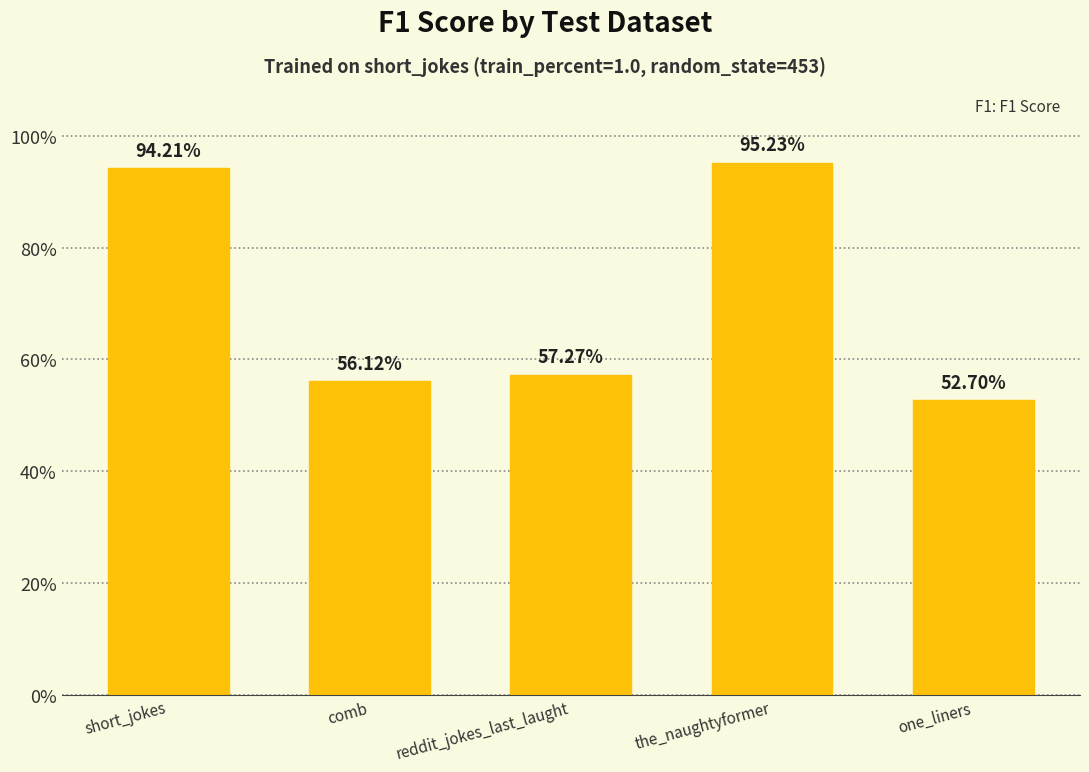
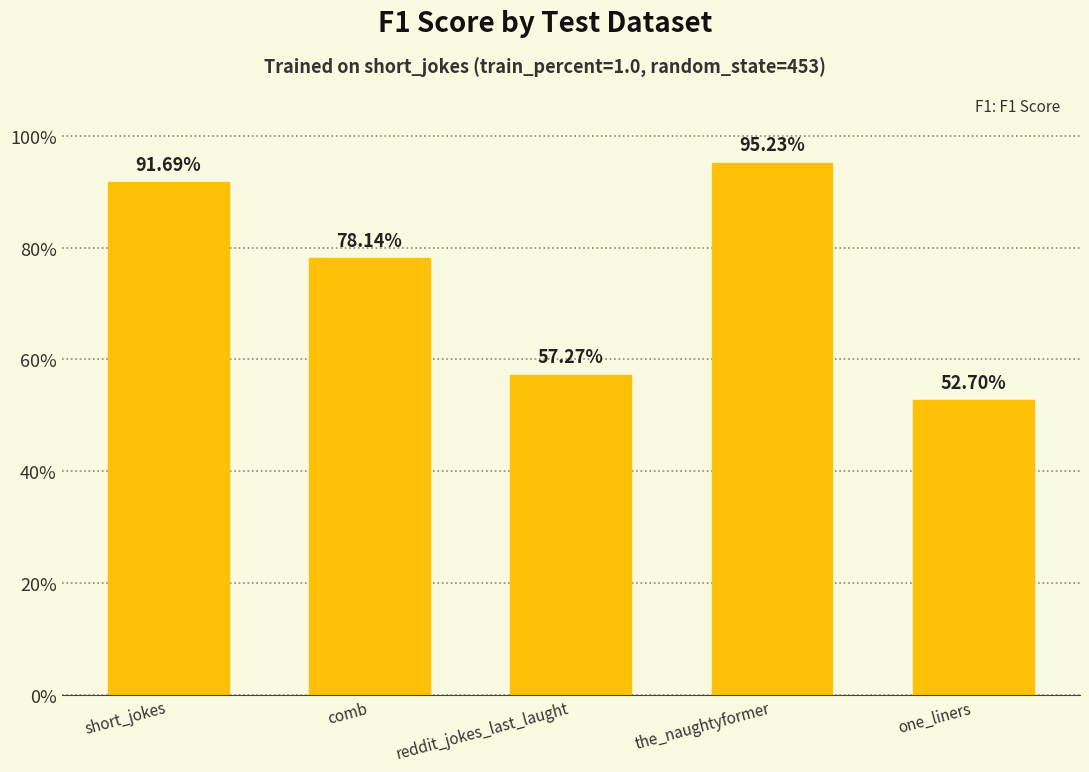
  {
-   "short_jokes": "94.21%",
-   "comb": "56.12%",
+   "short_jokes": "91.69%",
+   "comb": "78.14%",
    "reddit_jokes_last_laught": "57.27%",
    "the_naughtyformer": "95.23%",
    "one_liners": "52.70%"
  }
